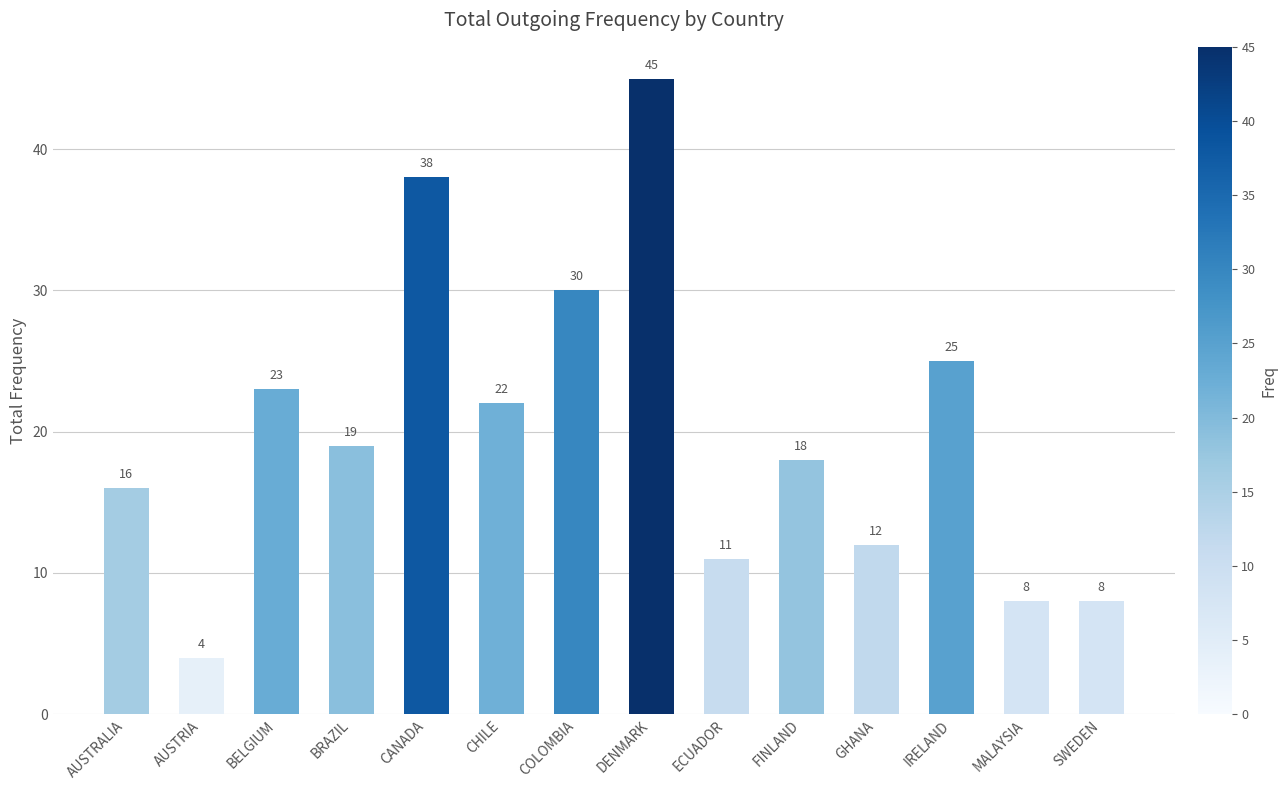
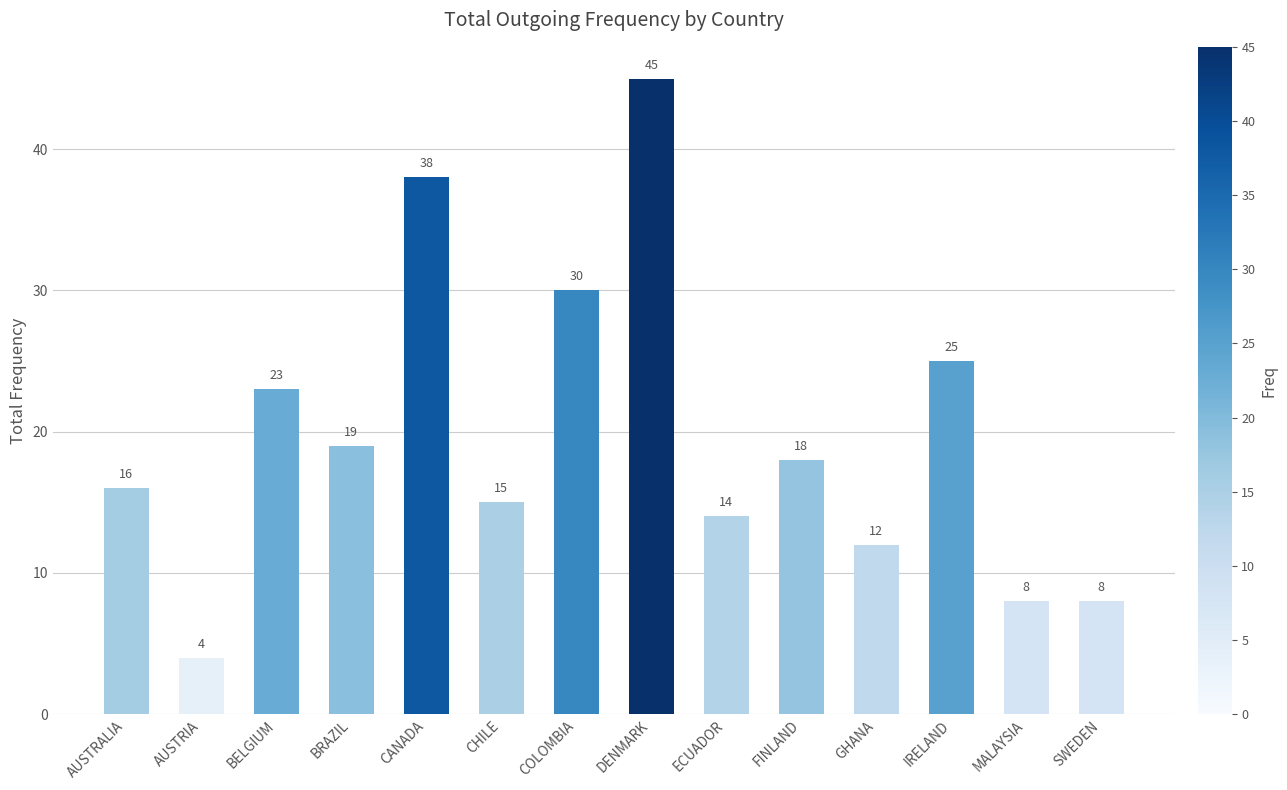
  {
    "AUSTRALIA": 16,
    "AUSTRIA": 4,
    "BELGIUM": 23,
    "BRAZIL": 19,
    "CANADA": 38,
-   "CHILE": 22,
+   "CHILE": 15,
    "COLOMBIA": 30,
    "DENMARK": 45,
-   "ECUADOR": 11,
+   "ECUADOR": 14,
    "FINLAND": 18,
    "GHANA": 12,
    "IRELAND": 25,
    "MALAYSIA": 8,
    "SWEDEN": 8
  }
